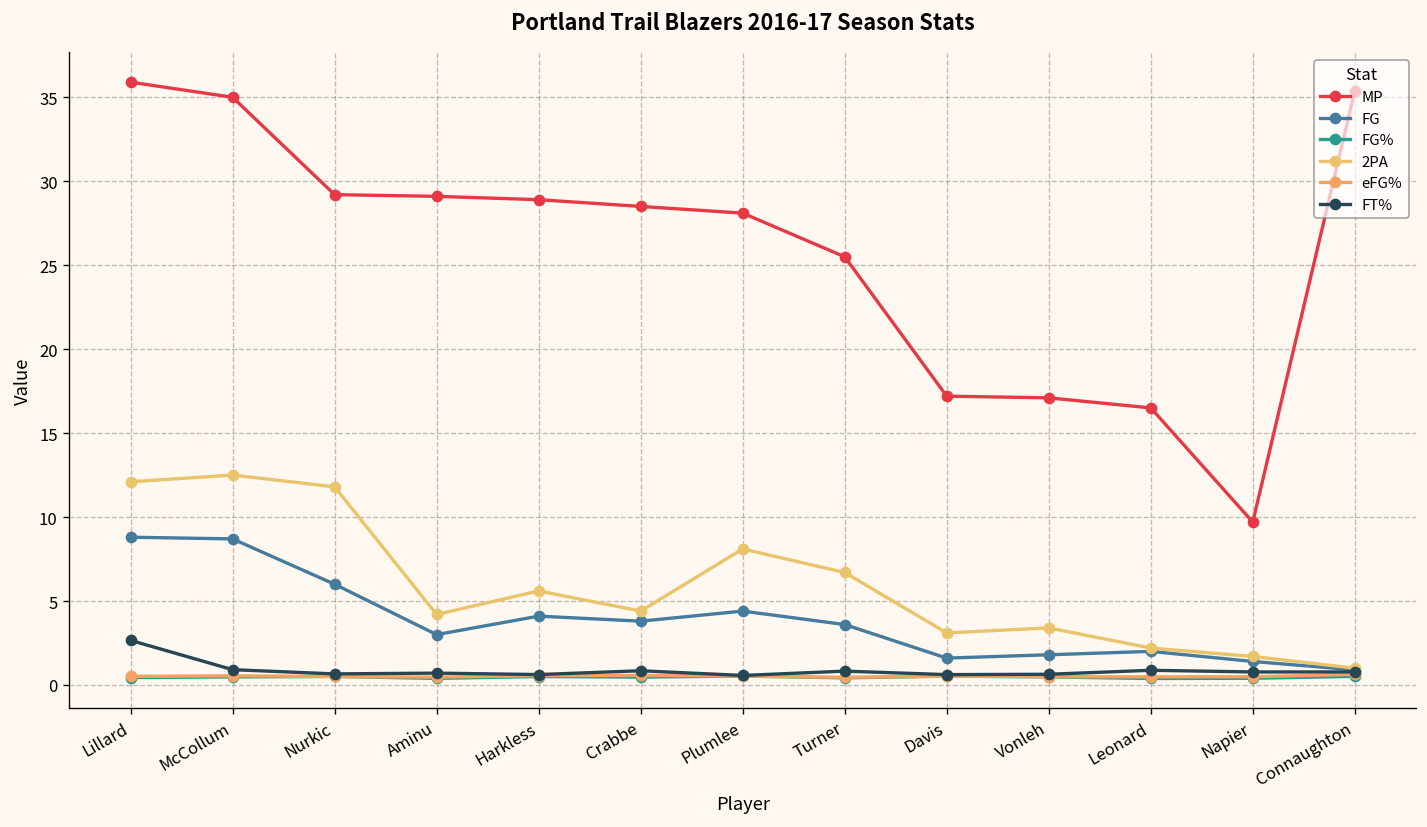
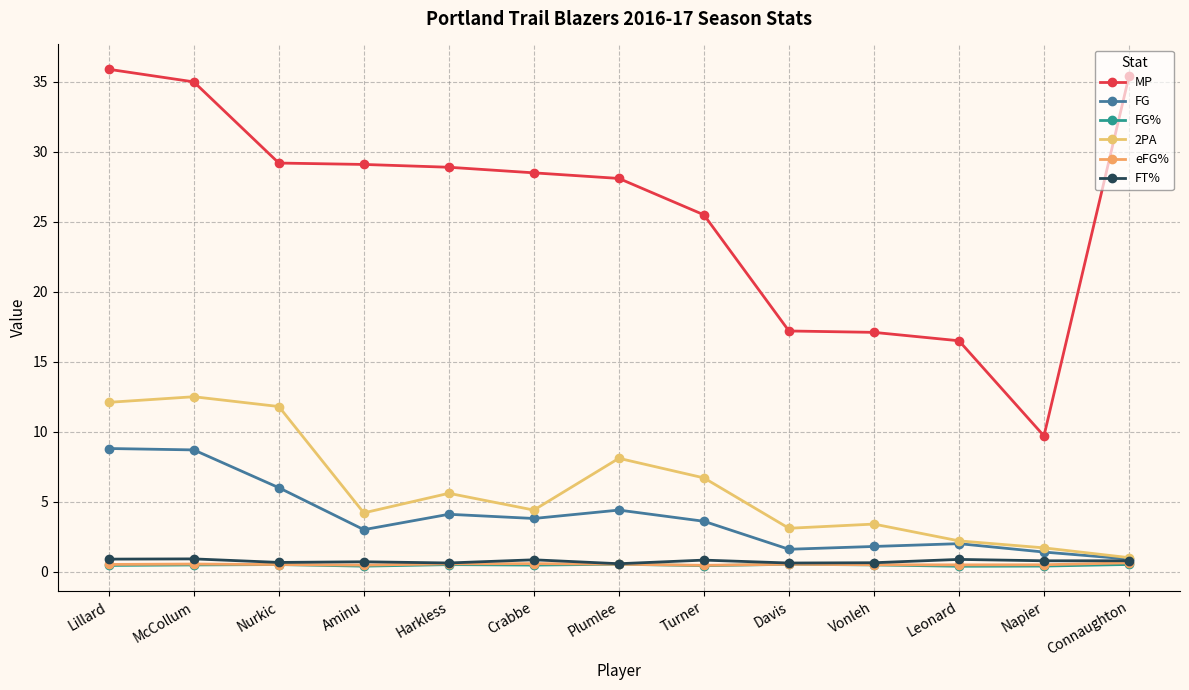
  {
    "MP": {
      "Lillard": 35.9,
      "McCollum": 35.0,
      "Nurkic": 29.2,
      "Aminu": 29.1,
      "Harkless": 28.9,
      "Crabbe": 28.5,
      "Plumlee": 28.1,
      "Turner": 25.5,
      "Davis": 17.2,
      "Vonleh": 17.1,
      "Leonard": 16.5,
      "Napier": 9.7
    },
    "FT%": {
-     "Lillard": 2.7,
+     "Lillard": 0.9,
      "McCollum": 0.9,
      "Aminu": 0.7,
      "Crabbe": 0.8,
      "Turner": 0.8,
      "Leonard": 0.9,
      "Napier": 0.8
    }
  }
